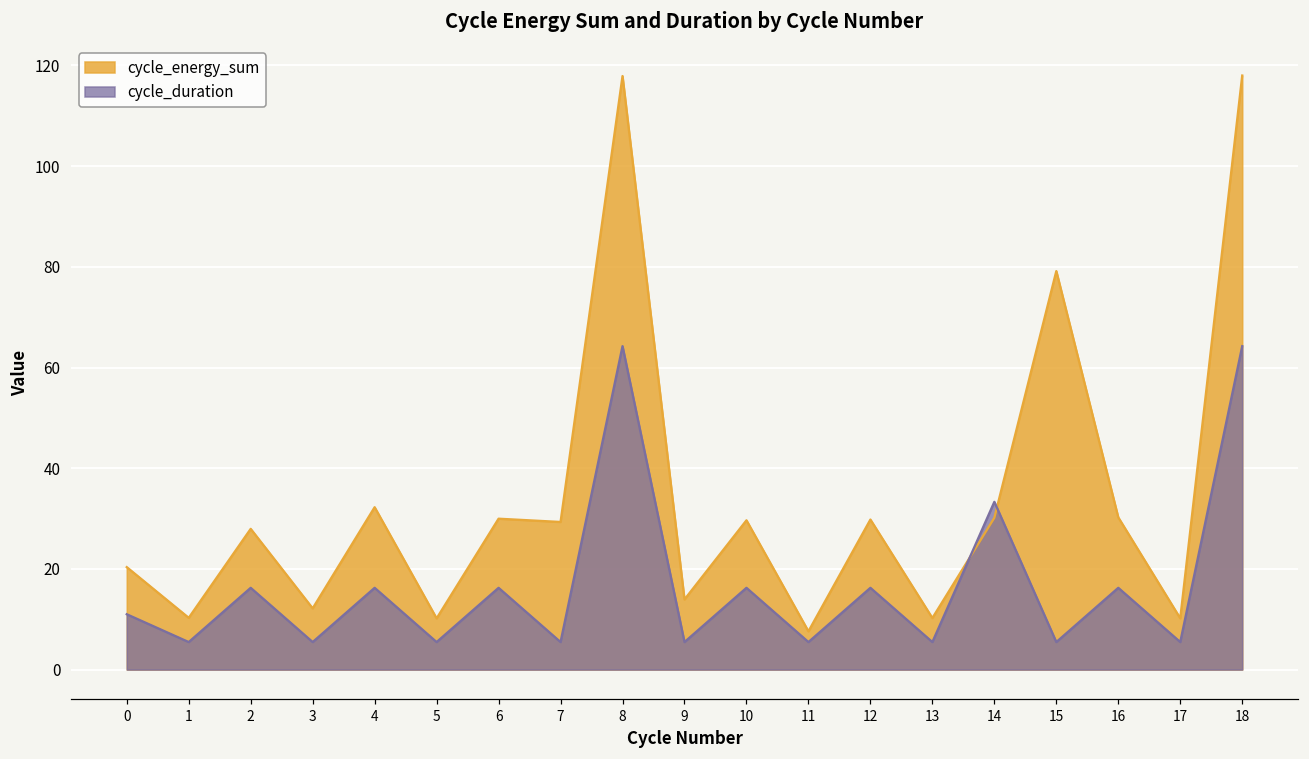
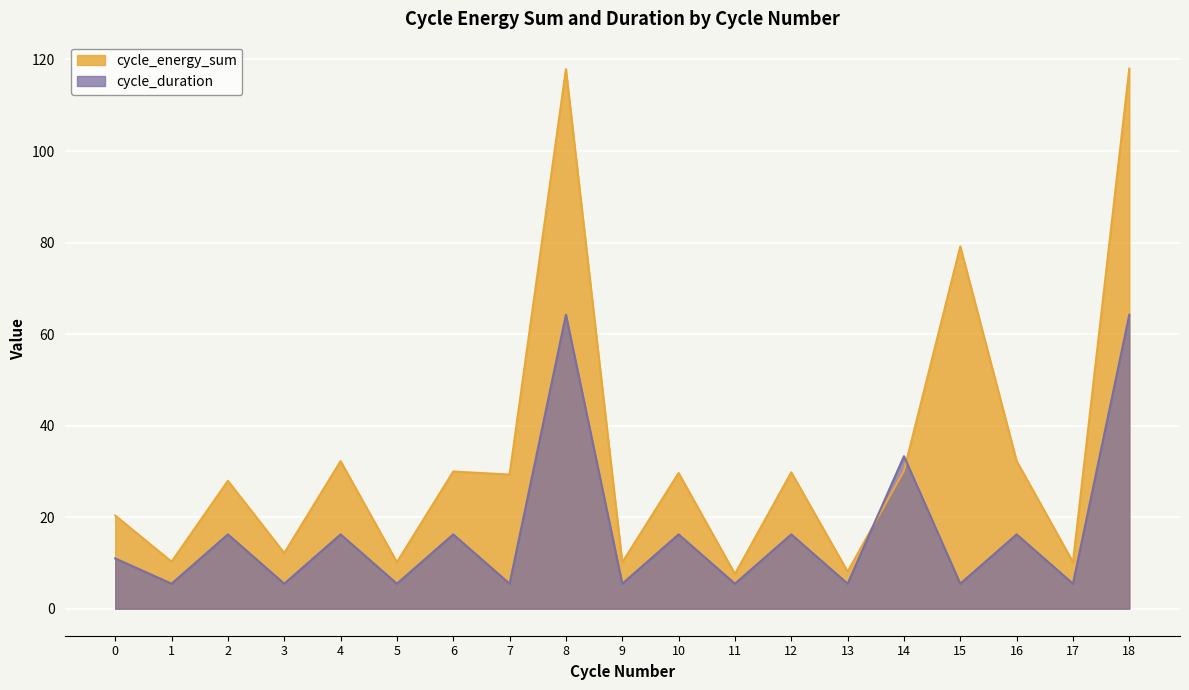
  {
    "cycle_energy_sum": {
      "0": 20,
      "1": 10,
      "2": 28,
      "3": 12,
      "4": 32,
      "5": 10,
      "6": 30,
      "7": 29,
      "8": 118,
-     "9": 14,
+     "9": 10,
      "10": 30,
      "11": 8,
      "12": 30,
-     "13": 10,
+     "13": 8,
      "14": 30,
      "15": 79,
-     "16": 30,
+     "16": 32,
      "17": 10,
      "18": 118
    },
    "cycle_duration": {
      "0": 11,
      "1": 5,
      "2": 16,
      "3": 5,
      "4": 16,
      "5": 5,
      "6": 16,
      "7": 5,
      "8": 64,
      "9": 5,
      "10": 16,
      "11": 5,
      "12": 16,
      "13": 5,
      "14": 33,
      "15": 5,
      "16": 16,
      "17": 5,
      "18": 64
    }
  }
